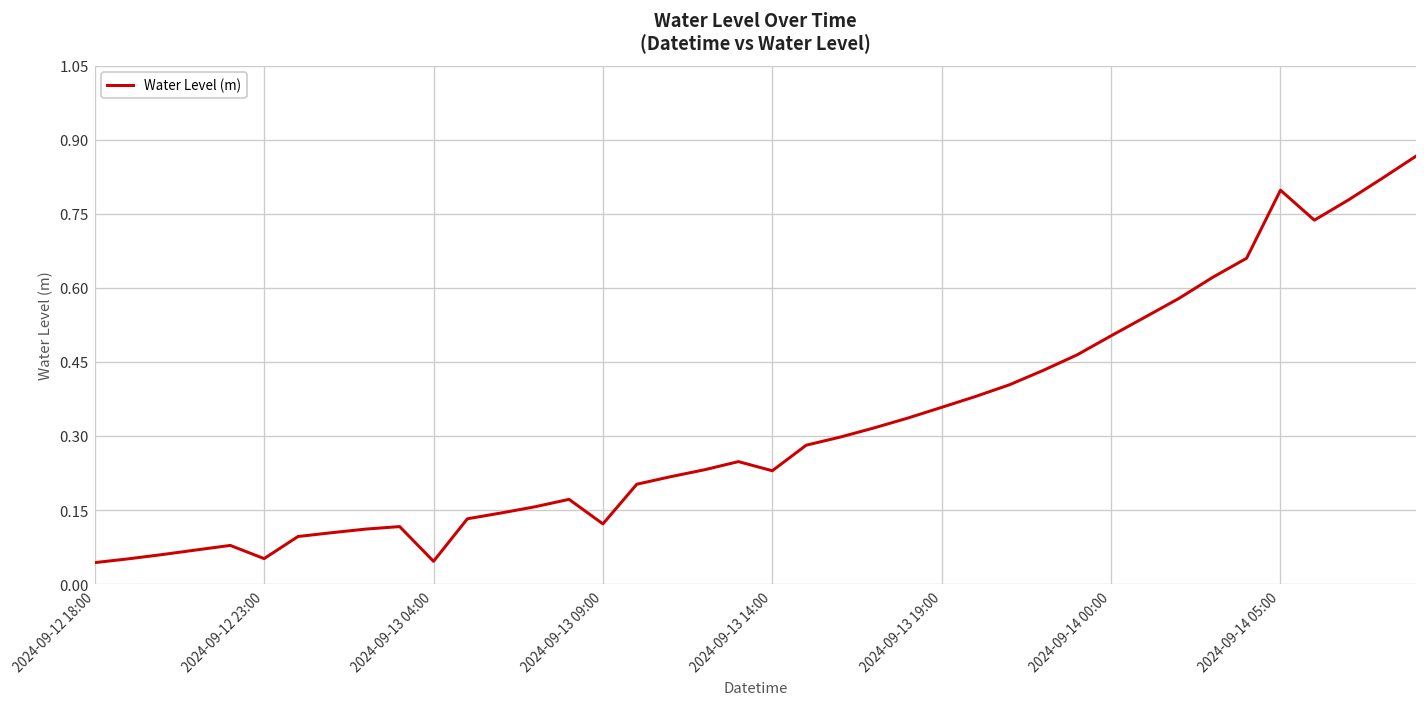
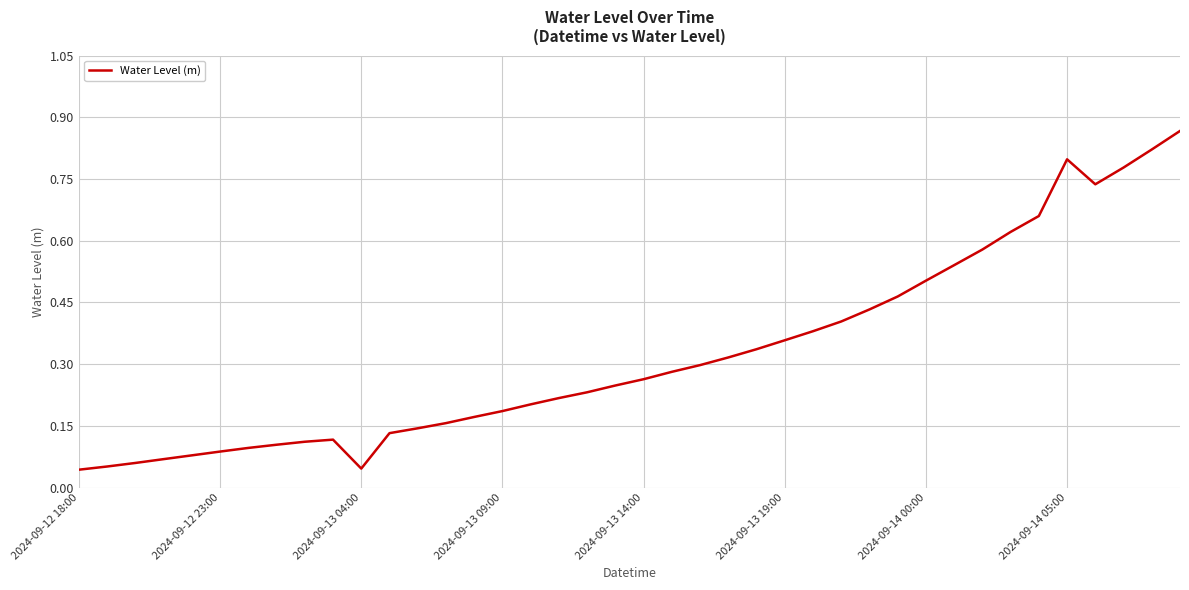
  {
    "2024-09-12 18:00": 0.04,
-   "2024-09-12 23:00": 0.05,
+   "2024-09-12 23:00": 0.09,
    "2024-09-13 04:00": 0.05,
-   "2024-09-13 09:00": 0.12,
-   "2024-09-13 14:00": 0.23,
+   "2024-09-13 09:00": 0.19,
+   "2024-09-13 14:00": 0.26,
    "2024-09-13 19:00": 0.36,
    "2024-09-14 00:00": 0.50,
    "2024-09-14 05:00": 0.80
  }
